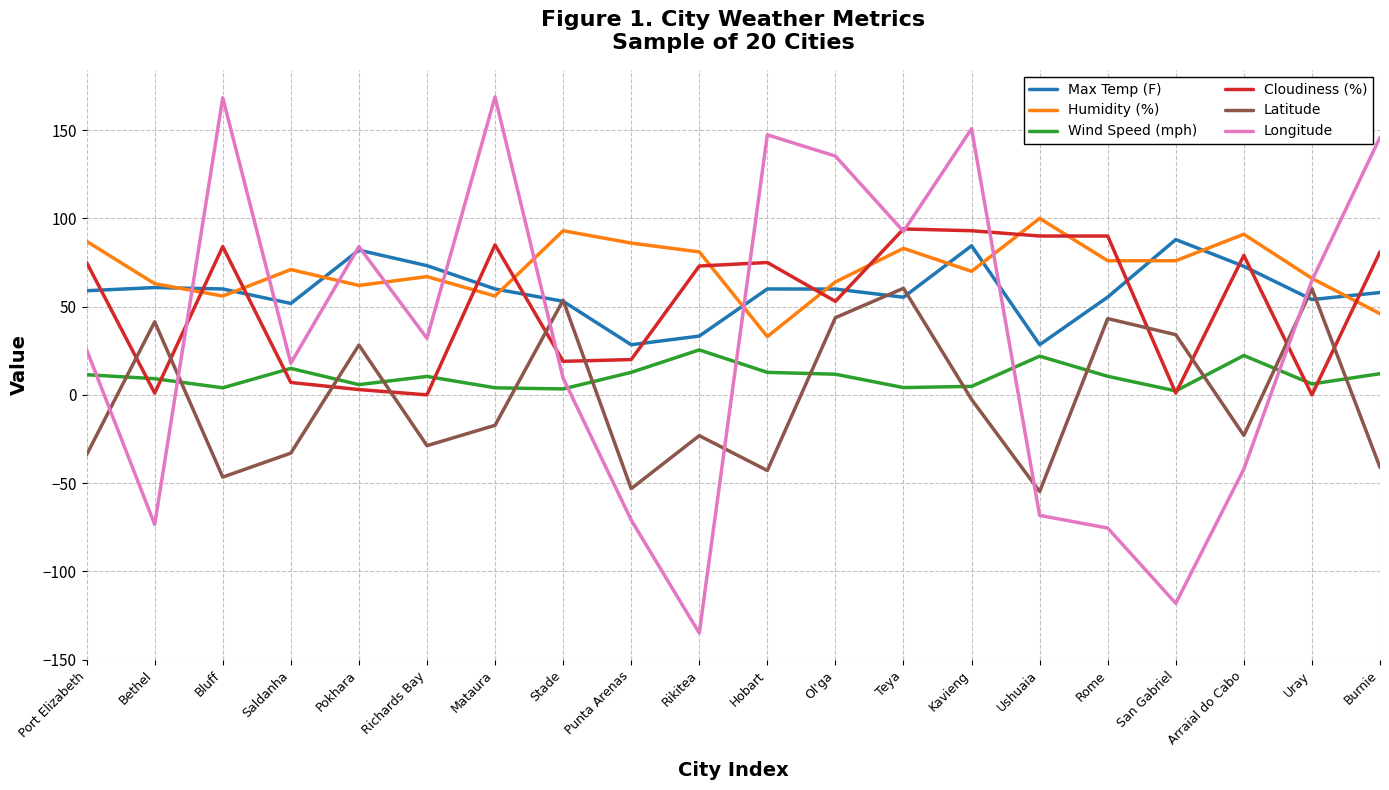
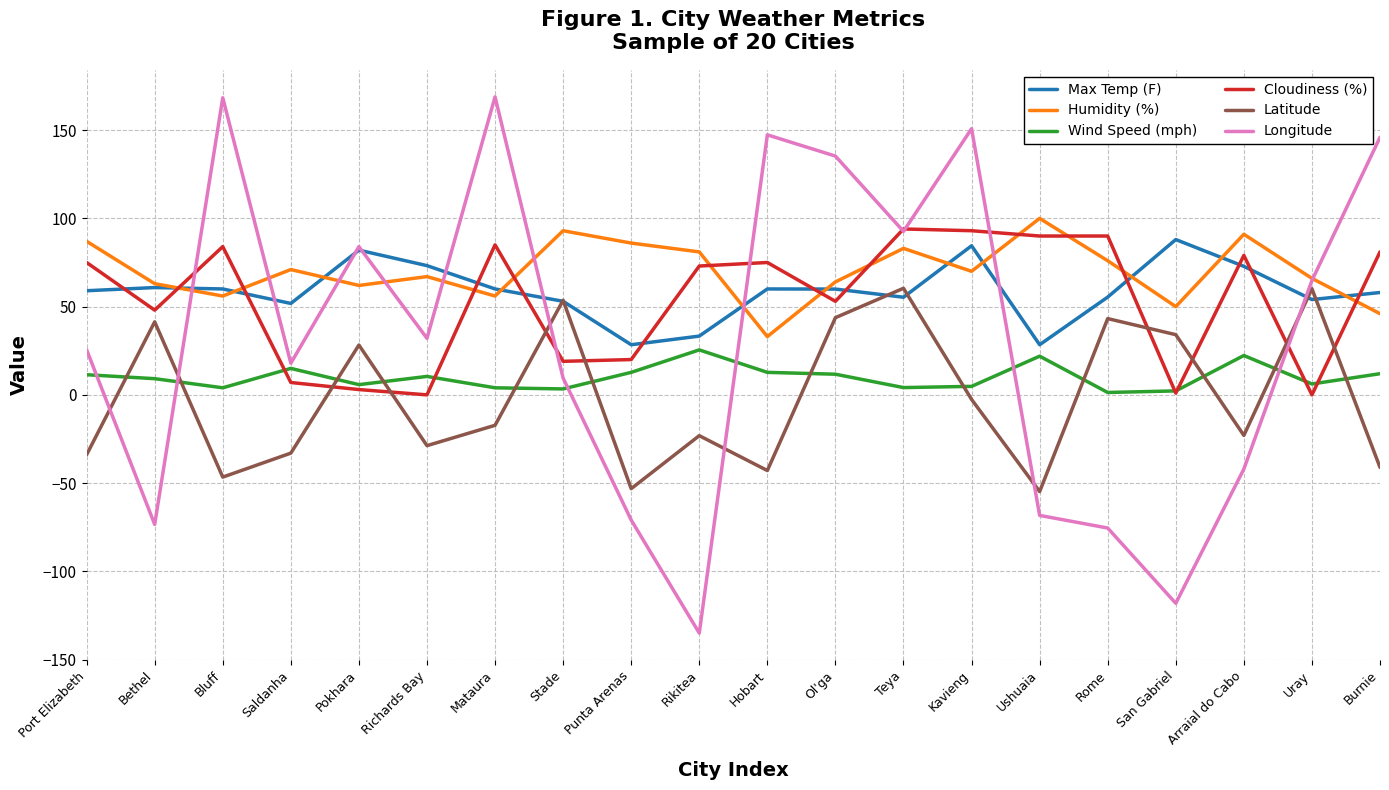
  {
    "Max Temp (F)": {
      "Port Elizabeth": 59,
      "Bethel": 61,
      "Bluff": 60,
      "Saldanha": 52,
      "Pokhara": 82,
      "Richards Bay": 73,
      "Mataura": 60,
      "Punta Arenas": 28,
      "Rikitea": 33,
      "Hobart": 60,
      "Ol'ga": 60,
      "Teya": 55,
      "Kavieng": 84,
      "Ushuaia": 28,
      "Rome": 55,
      "San Gabriel": 88,
      "Arraial do Cabo": 73,
      "Uray": 54,
      "Burnie": 58
    },
    "Humidity (%)": {
      "Port Elizabeth": 87,
      "Bethel": 63,
      "Bluff": 56,
      "Saldanha": 71,
      "Pokhara": 62,
      "Richards Bay": 67,
      "Mataura": 56,
      "Stade": 93,
      "Punta Arenas": 86,
      "Rikitea": 81,
      "Hobart": 33,
      "Ol'ga": 64,
      "Teya": 83,
      "Kavieng": 70,
      "Ushuaia": 100,
      "Rome": 76,
-     "San Gabriel": 76,
+     "San Gabriel": 50,
      "Arraial do Cabo": 91,
      "Burnie": 46
    },
    "Wind Speed (mph)": {
      "Port Elizabeth": 11,
      "Bethel": 9,
      "Bluff": 4,
      "Saldanha": 15,
      "Pokhara": 6,
      "Richards Bay": 10,
      "Mataura": 4,
      "Stade": 3,
      "Punta Arenas": 13,
      "Rikitea": 25,
      "Hobart": 13,
      "Ol'ga": 12,
      "Teya": 4,
      "Kavieng": 5,
      "Ushuaia": 22,
-     "Rome": 11,
+     "Rome": 1,
      "Arraial do Cabo": 22,
      "Uray": 6,
      "Burnie": 12
    },
    "Cloudiness (%)": {
      "Port Elizabeth": 75,
-     "Bethel": 1,
+     "Bethel": 48,
      "Bluff": 84,
      "Saldanha": 7,
      "Pokhara": 3,
      "Richards Bay": 0,
      "Mataura": 85,
      "Stade": 19,
      "Punta Arenas": 20,
      "Rikitea": 73,
      "Hobart": 75,
      "Ol'ga": 53,
      "Kavieng": 93,
      "Ushuaia": 90,
      "Rome": 90,
      "Arraial do Cabo": 79,
      "Uray": 0,
      "Burnie": 81
    },
    "Latitude": {
      "Port Elizabeth": -34,
      "Bethel": 41,
      "Bluff": -47,
      "Saldanha": -33,
      "Pokhara": 28,
      "Richards Bay": -29,
      "Mataura": -17,
      "Punta Arenas": -53,
      "Rikitea": -23,
      "Hobart": -43,
      "Ol'ga": 44,
      "Teya": 60,
      "Kavieng": -3,
      "Ushuaia": -55,
      "Rome": 43,
      "San Gabriel": 34,
      "Arraial do Cabo": -23,
      "Uray": 60,
      "Burnie": -41
    },
    "Longitude": {
      "Port Elizabeth": 26,
      "Bethel": -73,
      "Bluff": 168,
      "Saldanha": 18,
      "Pokhara": 84,
      "Richards Bay": 32,
      "Mataura": 169,
      "Stade": 9,
      "Punta Arenas": -71,
      "Rikitea": -135,
      "Hobart": 147,
      "Ol'ga": 135,
      "Kavieng": 151,
      "Ushuaia": -68,
      "Rome": -75,
      "San Gabriel": -118,
      "Arraial do Cabo": -42,
      "Burnie": 146
    }
  }
